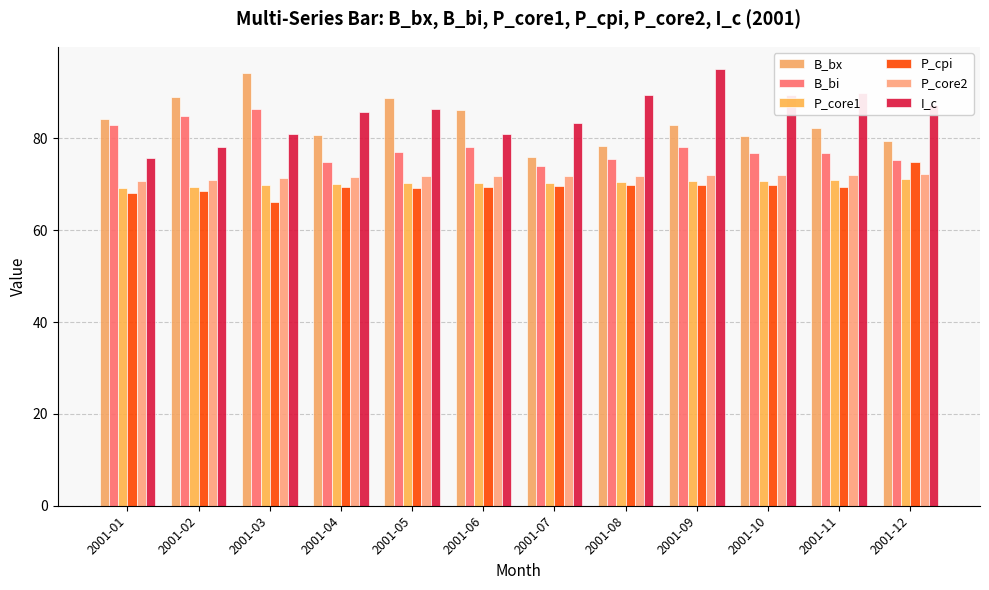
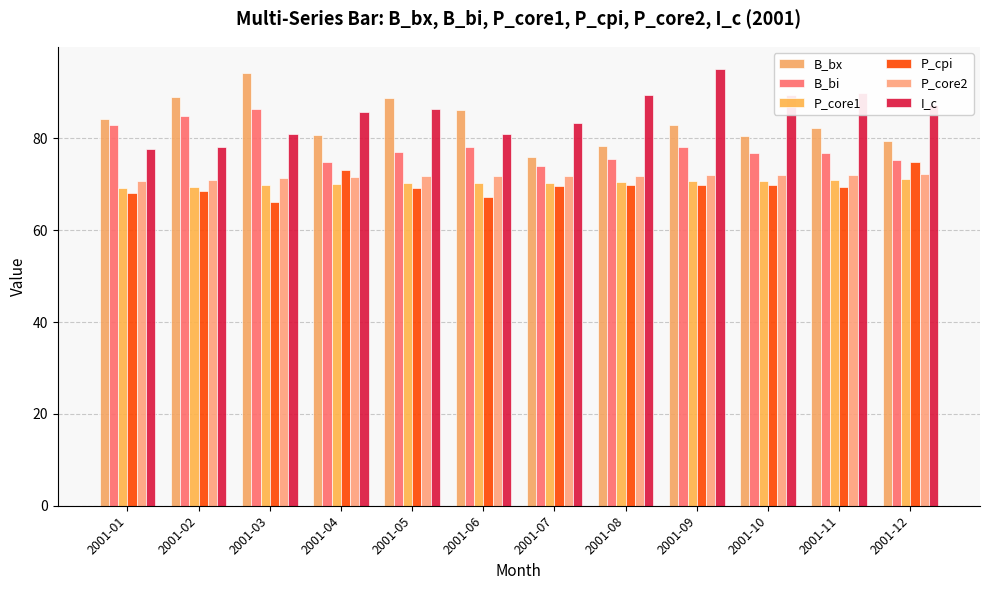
  {
    "P_cpi": {
      "2001-01": 68,
      "2001-02": 68,
      "2001-03": 66,
-     "2001-04": 69,
+     "2001-04": 73,
      "2001-05": 69,
-     "2001-06": 69,
+     "2001-06": 67,
      "2001-07": 70,
      "2001-08": 70,
      "2001-09": 70,
      "2001-10": 70,
      "2001-11": 69,
      "2001-12": 75
    },
    "I_c": {
-     "2001-01": 76,
+     "2001-01": 78,
      "2001-02": 78,
      "2001-03": 81,
      "2001-04": 86,
      "2001-05": 86,
      "2001-06": 81,
      "2001-07": 83,
      "2001-08": 90,
      "2001-09": 95
    }
  }
